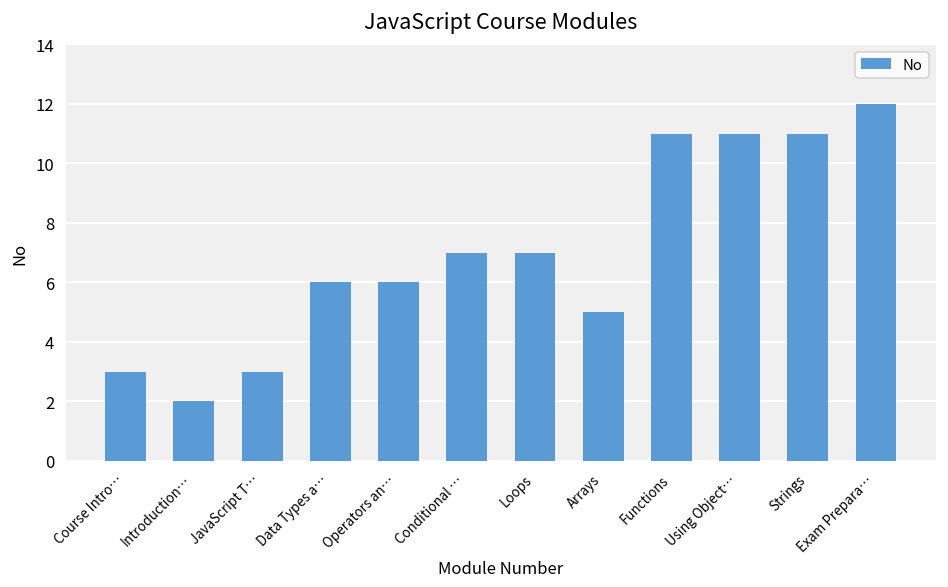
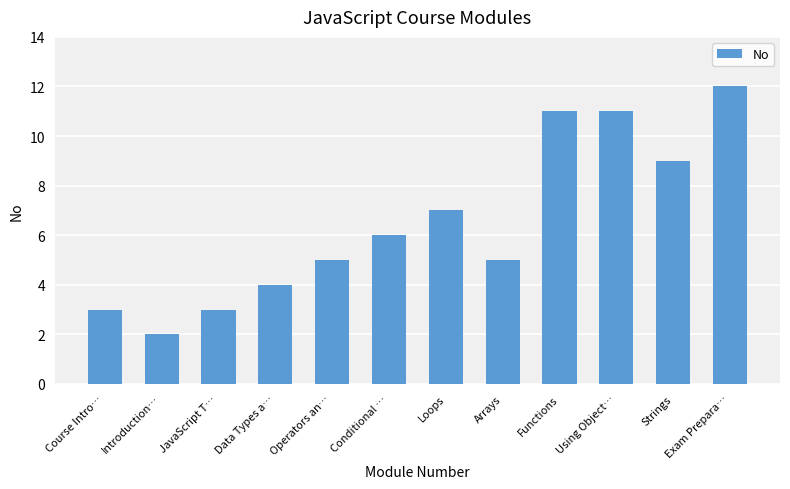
  {
    "Course Intro…": 3,
    "Introduction…": 2,
    "JavaScript T…": 3,
-   "Data Types a…": 6,
-   "Operators an…": 6,
-   "Conditional …": 7,
+   "Data Types a…": 4,
+   "Operators an…": 5,
+   "Conditional …": 6,
    "Loops": 7,
    "Arrays": 5,
    "Functions": 11,
    "Using Object…": 11,
-   "Strings": 11,
+   "Strings": 9,
    "Exam Prepara…": 12
  }
